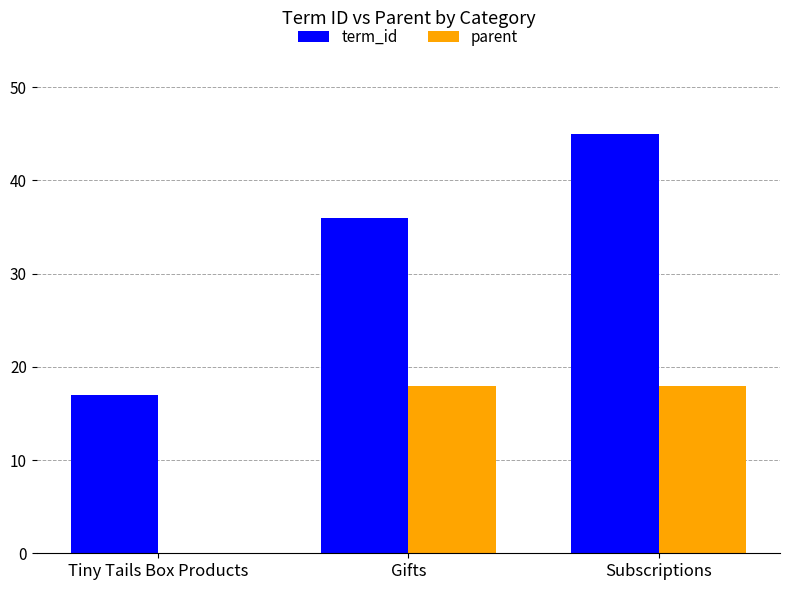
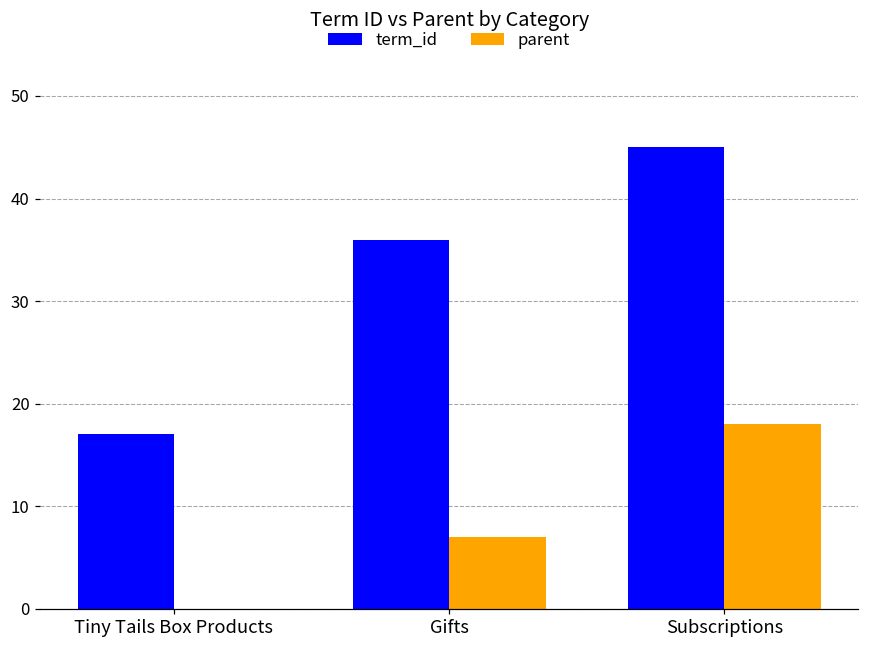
  {
    "term_id": {
      "Tiny Tails Box Products": 17,
      "Gifts": 36,
      "Subscriptions": 45
    },
    "parent": {
      "Tiny Tails Box Products": 0,
-     "Gifts": 18,
+     "Gifts": 7,
      "Subscriptions": 18
    }
  }
